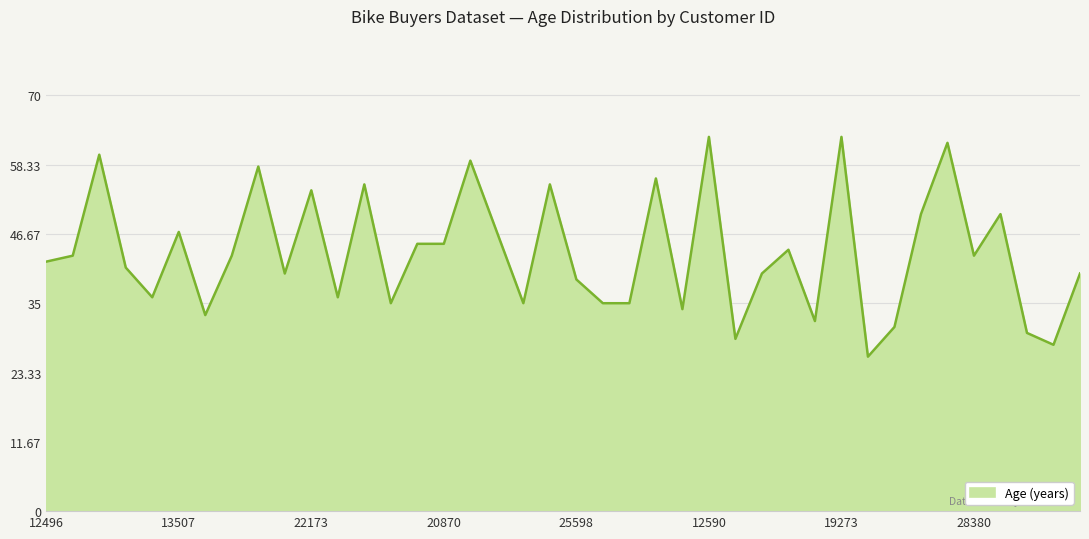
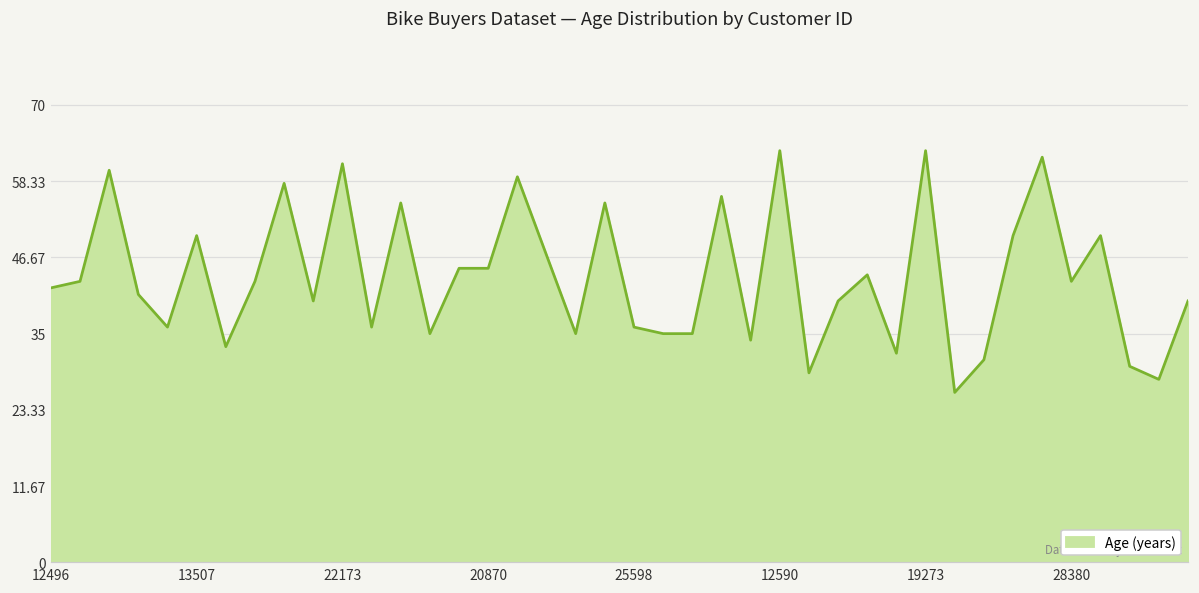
  {
    "12496": 42,
-   "13507": 47,
-   "22173": 54,
+   "13507": 50,
+   "22173": 61,
    "20870": 45,
-   "25598": 39,
+   "25598": 36,
    "12590": 63,
    "19273": 63,
    "28380": 43
  }
